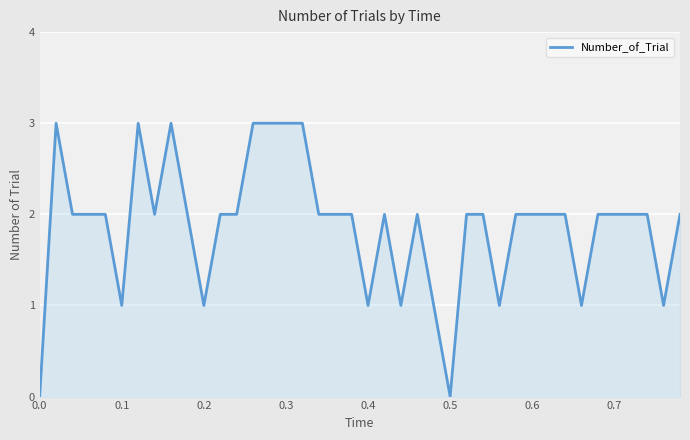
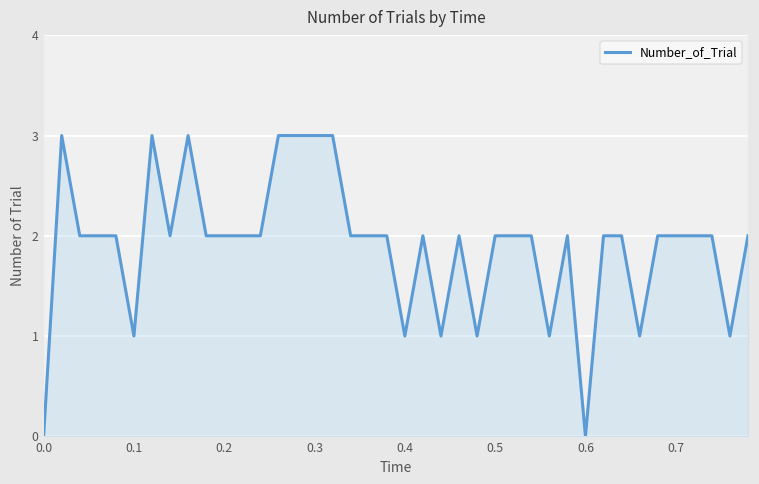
  {
    "0.0": 0,
    "0.1": 1,
-   "0.2": 1,
+   "0.2": 2,
    "0.3": 3,
    "0.4": 1,
-   "0.5": 0,
-   "0.6": 2,
+   "0.5": 2,
+   "0.6": 0,
    "0.7": 2
  }
